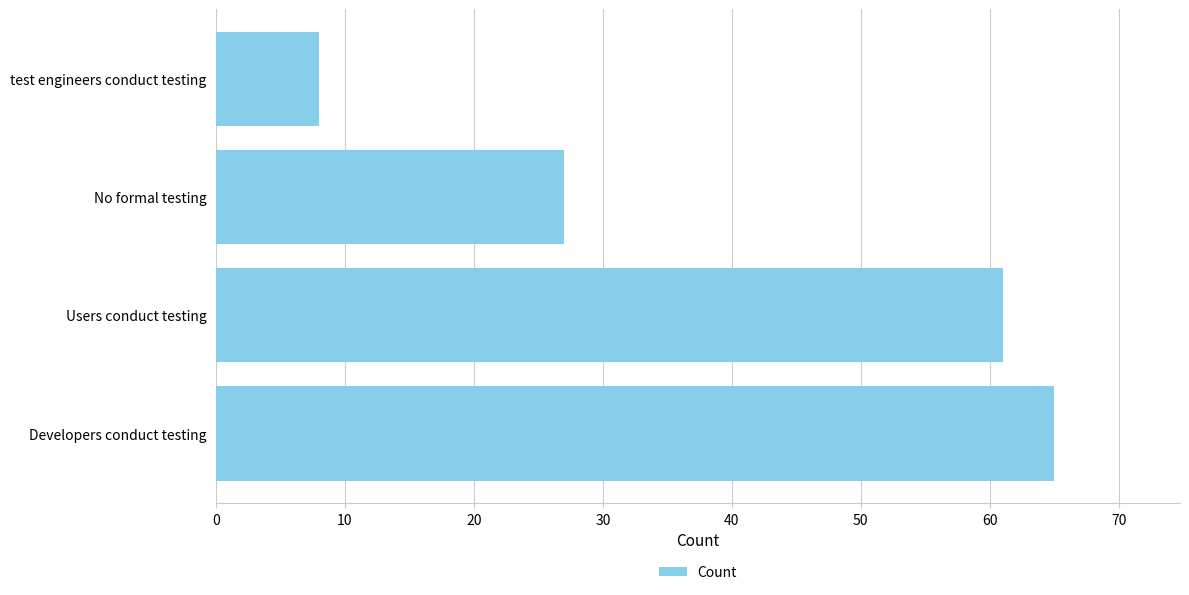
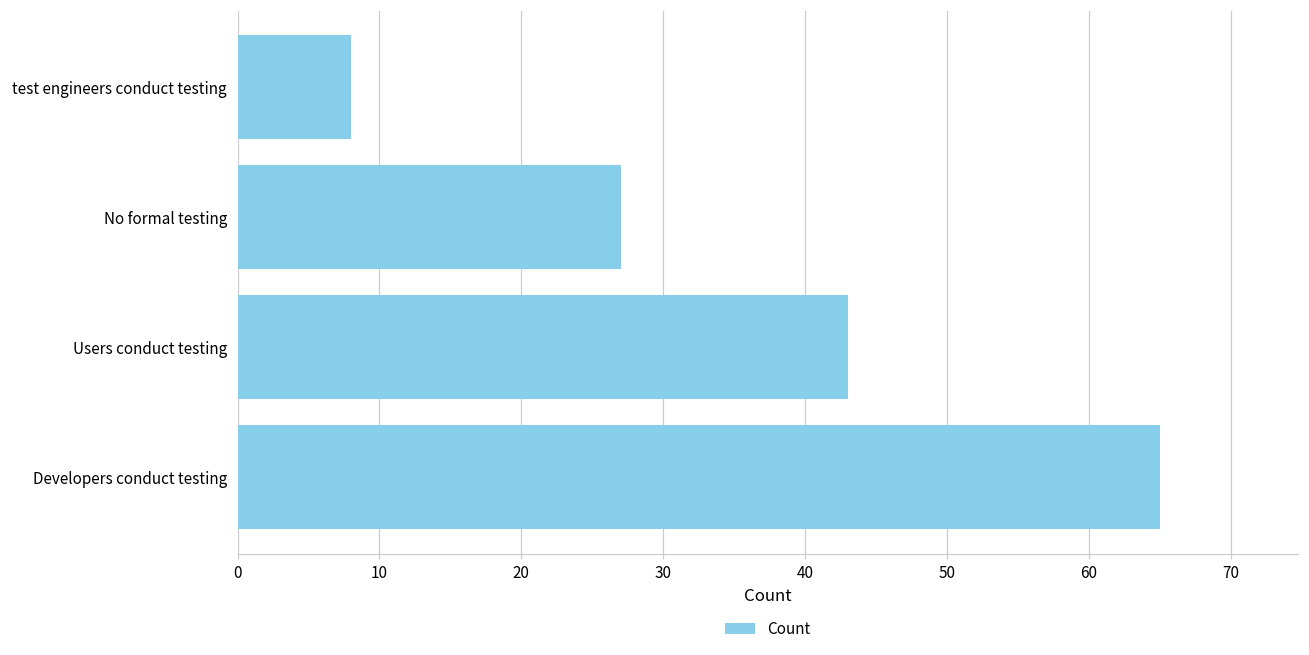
  {
    "test engineers conduct testing": 8,
    "No formal testing": 27,
-   "Users conduct testing": 61,
+   "Users conduct testing": 43,
    "Developers conduct testing": 65
  }
